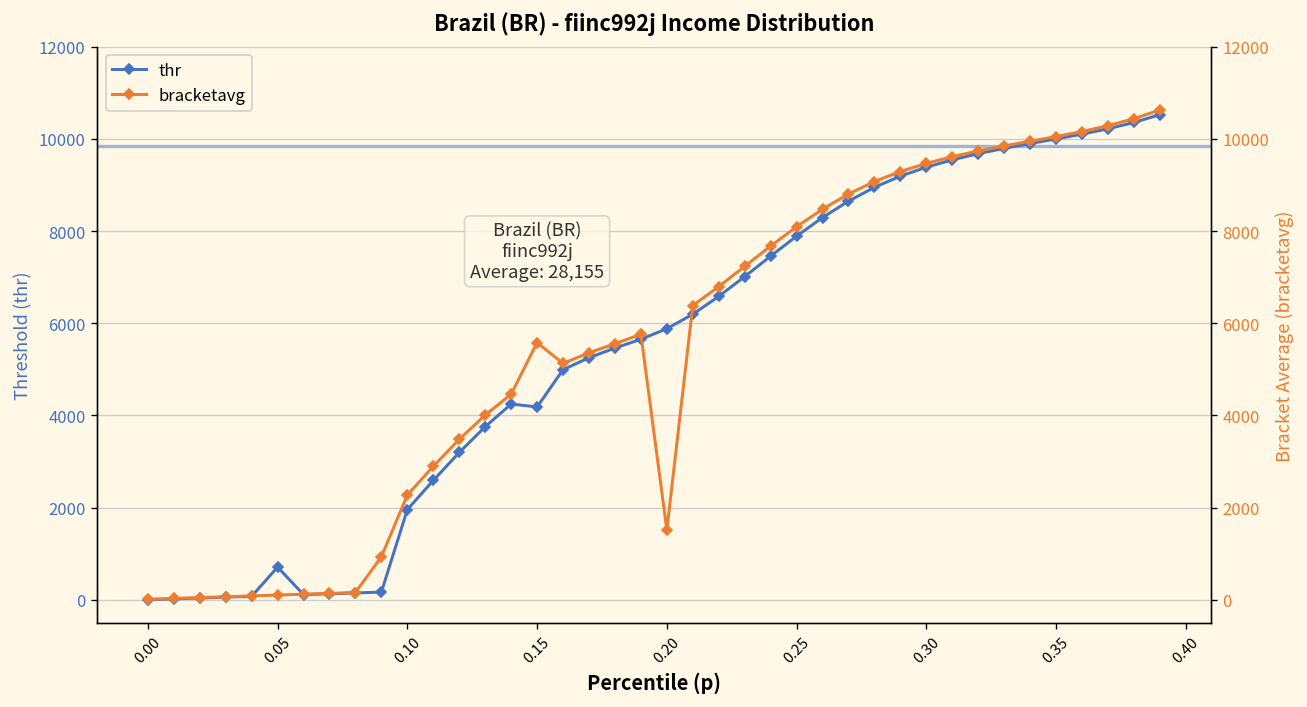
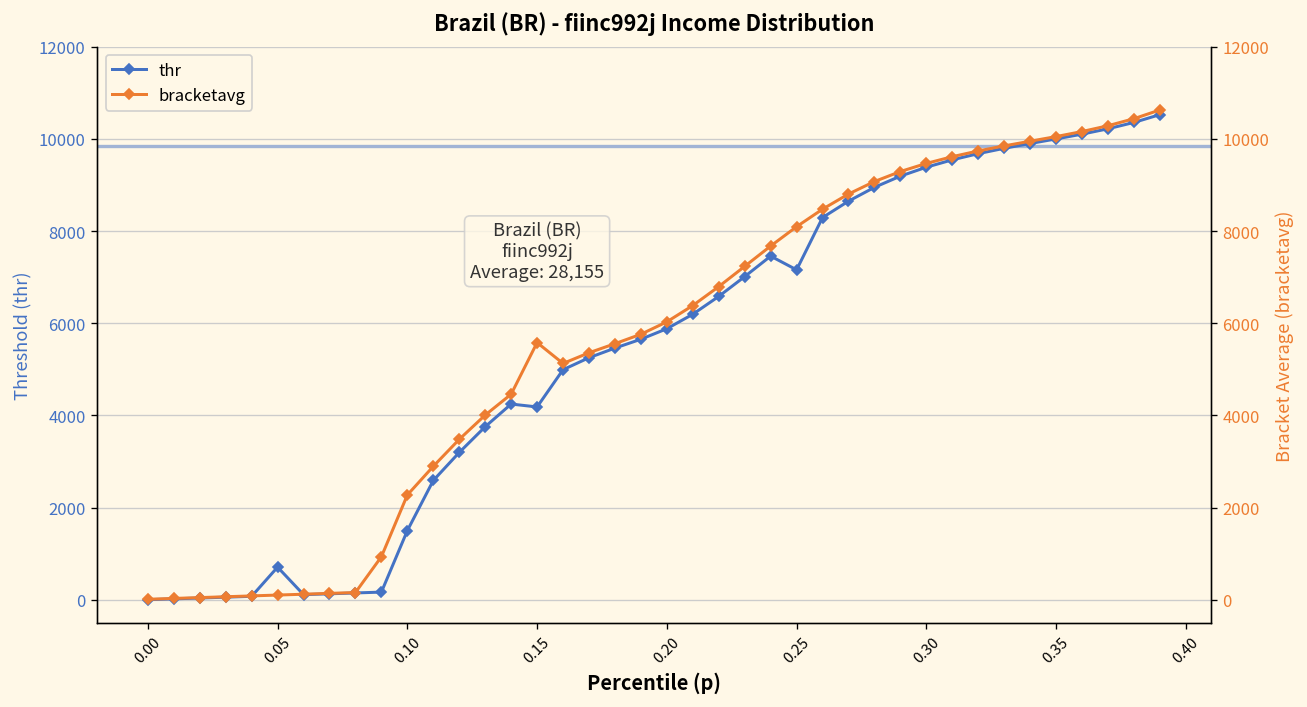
  {
    "thr": {
      "0.00": 0,
      "0.05": 700,
-     "0.10": 2000,
+     "0.10": 1500,
      "0.15": 4200,
      "0.20": 5900,
-     "0.25": 7900,
+     "0.25": 7200,
      "0.30": 9400,
      "0.35": 10000
    },
    "bracketavg": {
      "0.00": 0,
      "0.05": 100,
      "0.10": 2300,
      "0.15": 5600,
-     "0.20": 1500,
+     "0.20": 6000,
      "0.25": 8100,
      "0.30": 9500,
      "0.35": 10100
    }
  }
